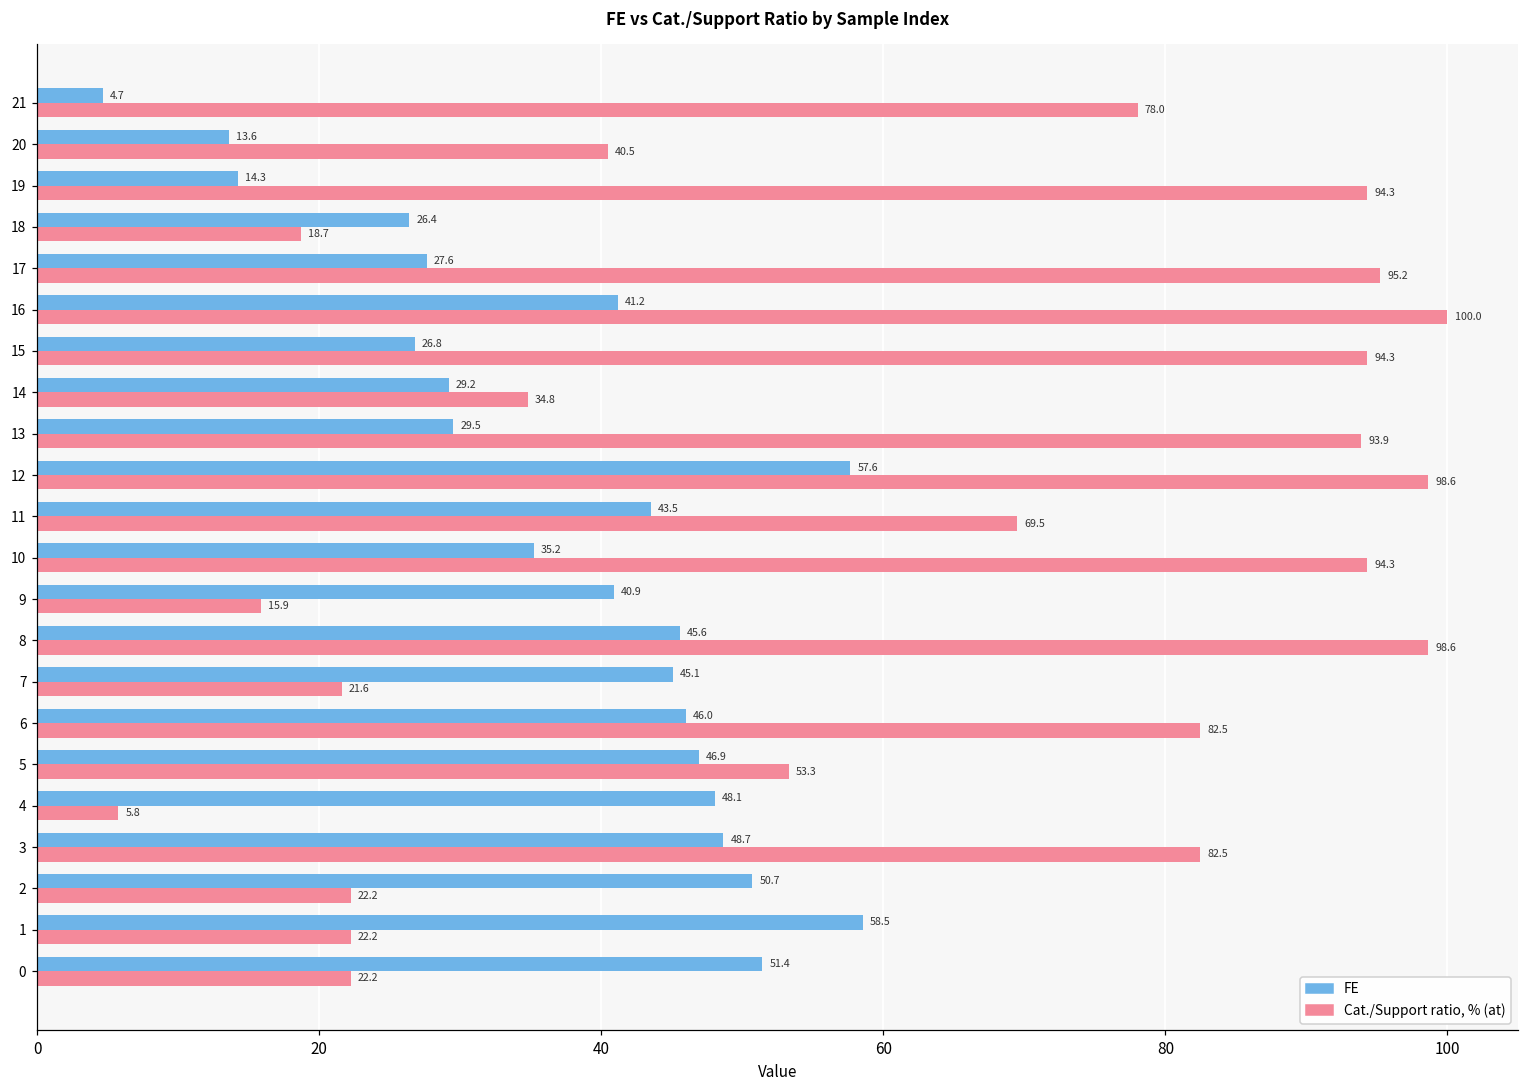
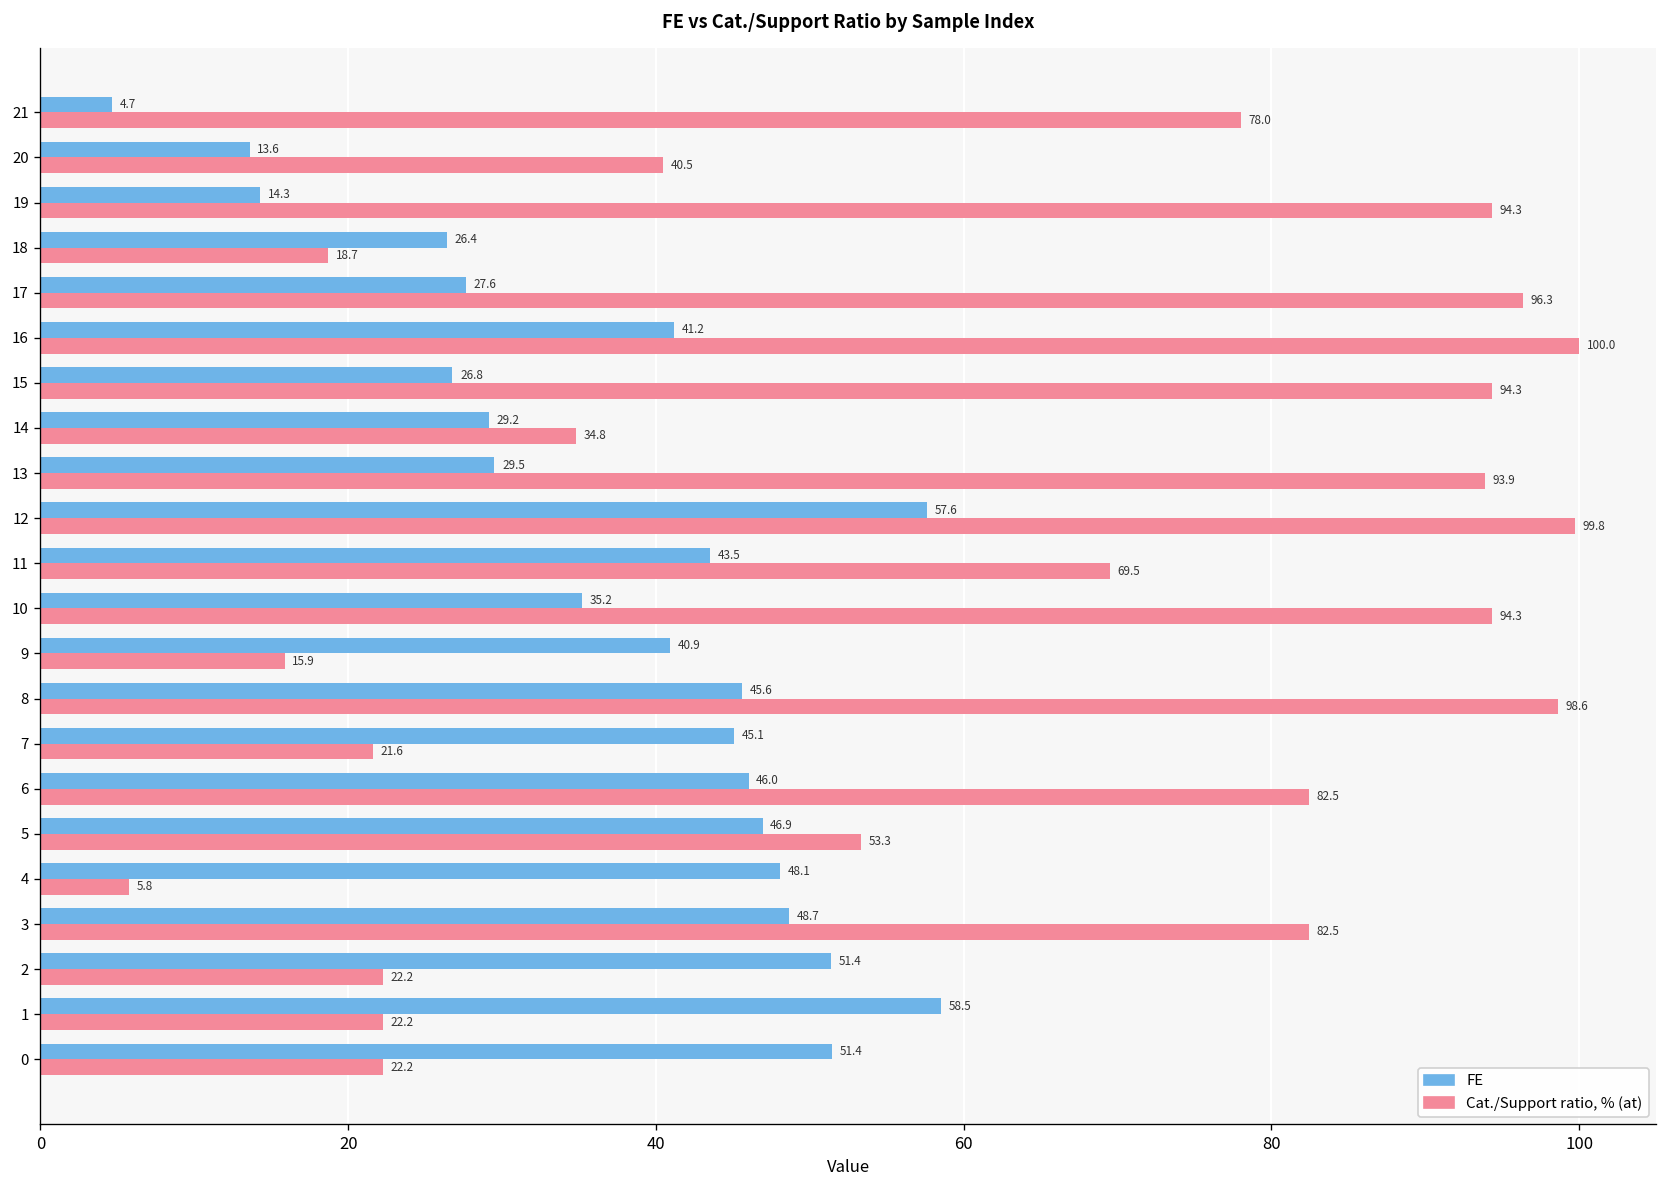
  {
    "FE": {
      "21": 4.7,
      "20": 13.6,
      "19": 14.3,
      "18": 26.4,
      "17": 27.6,
      "16": 41.2,
      "15": 26.8,
      "14": 29.2,
      "13": 29.5,
      "12": 57.6,
      "11": 43.5,
      "10": 35.2,
      "9": 40.9,
      "8": 45.6,
      "7": 45.1,
      "6": 46.0,
      "5": 46.9,
      "4": 48.1,
      "3": 48.7,
-     "2": 50.7,
+     "2": 51.4,
      "1": 58.5,
      "0": 51.4
    },
    "Cat./Support ratio, % (at)": {
      "21": 78.0,
      "20": 40.5,
      "19": 94.3,
      "18": 18.7,
-     "17": 95.2,
+     "17": 96.3,
      "16": 100.0,
      "15": 94.3,
      "14": 34.8,
      "13": 93.9,
-     "12": 98.6,
+     "12": 99.8,
      "11": 69.5,
      "10": 94.3,
      "9": 15.9,
      "8": 98.6,
      "7": 21.6,
      "6": 82.5,
      "5": 53.3,
      "4": 5.8,
      "3": 82.5,
      "2": 22.2,
      "1": 22.2,
      "0": 22.2
    }
  }
